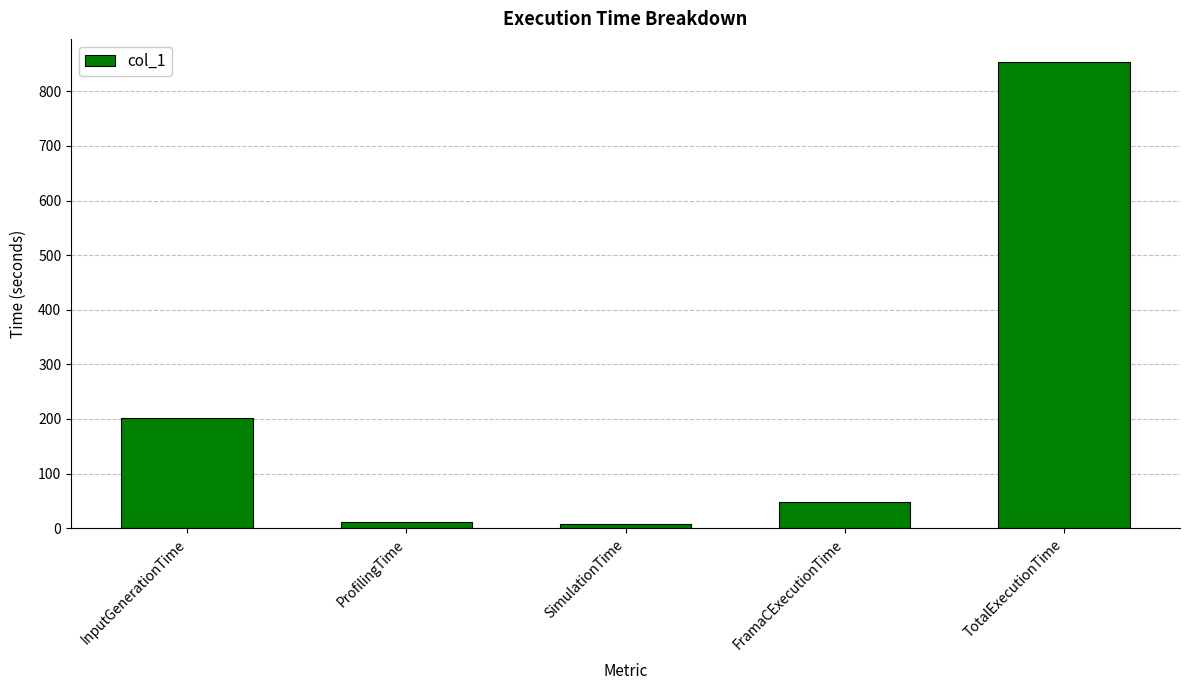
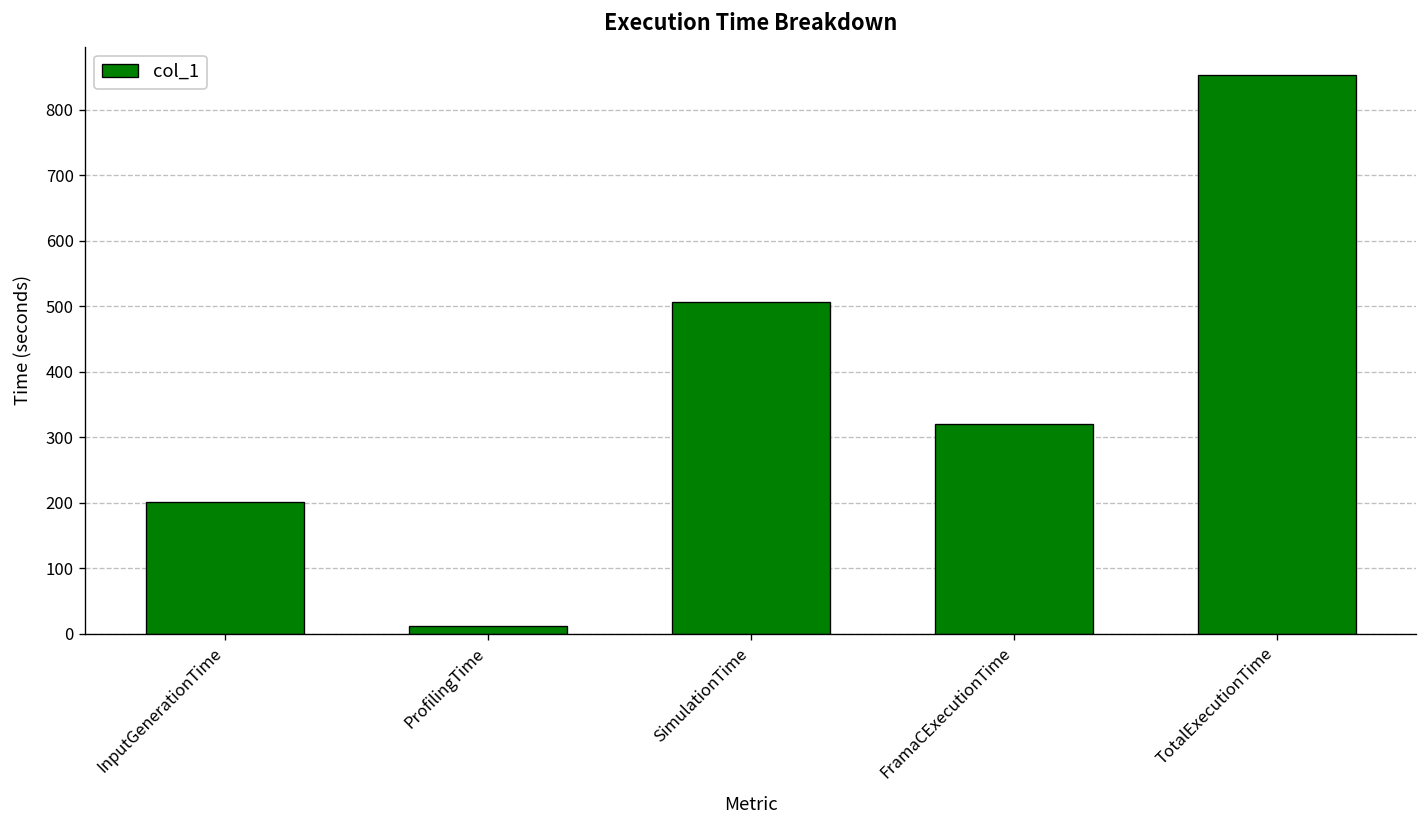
  {
    "InputGenerationTime": 200,
    "ProfilingTime": 10,
-   "SimulationTime": 10,
-   "FramaCExecutionTime": 50,
+   "SimulationTime": 510,
+   "FramaCExecutionTime": 320,
    "TotalExecutionTime": 850
  }
